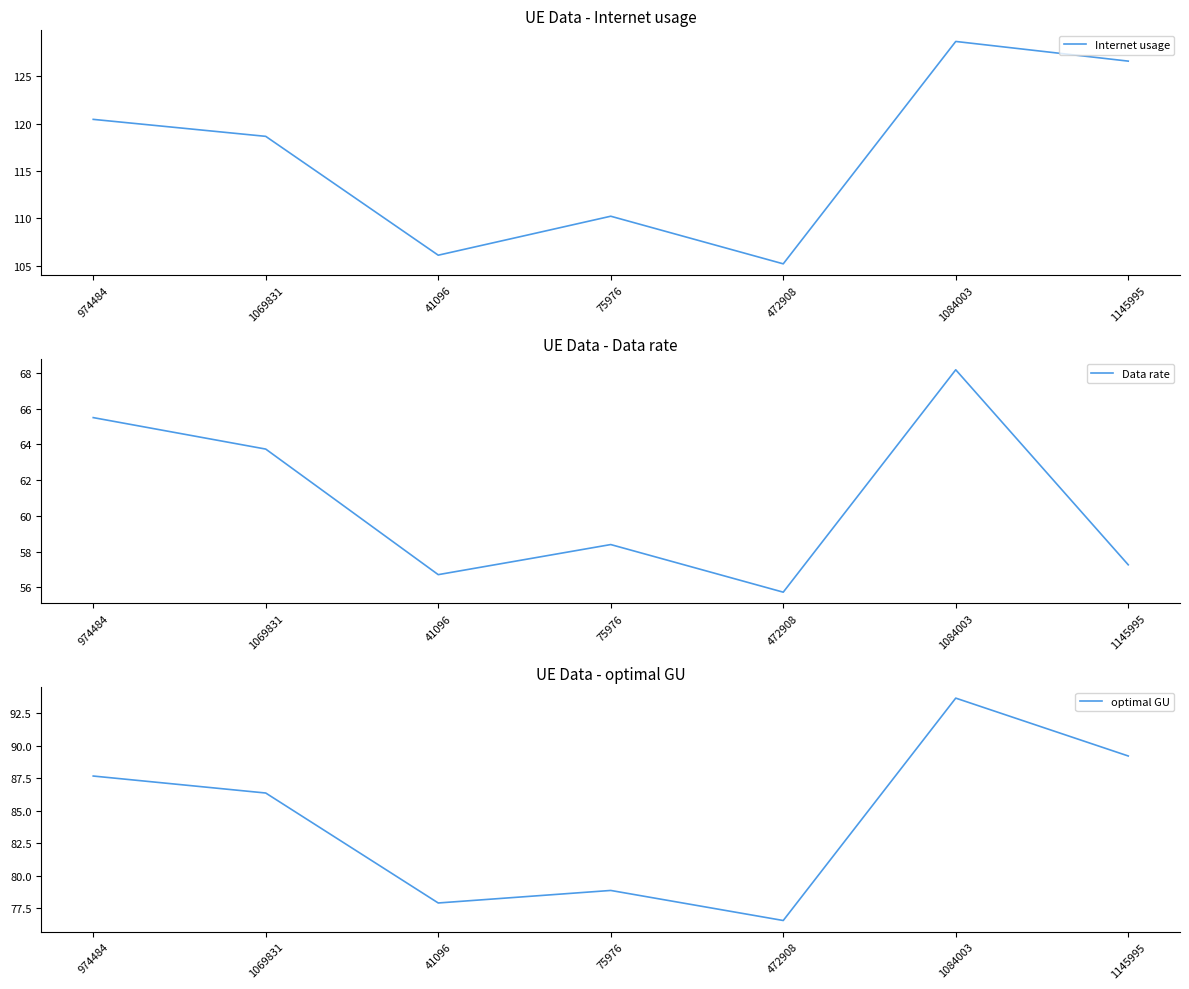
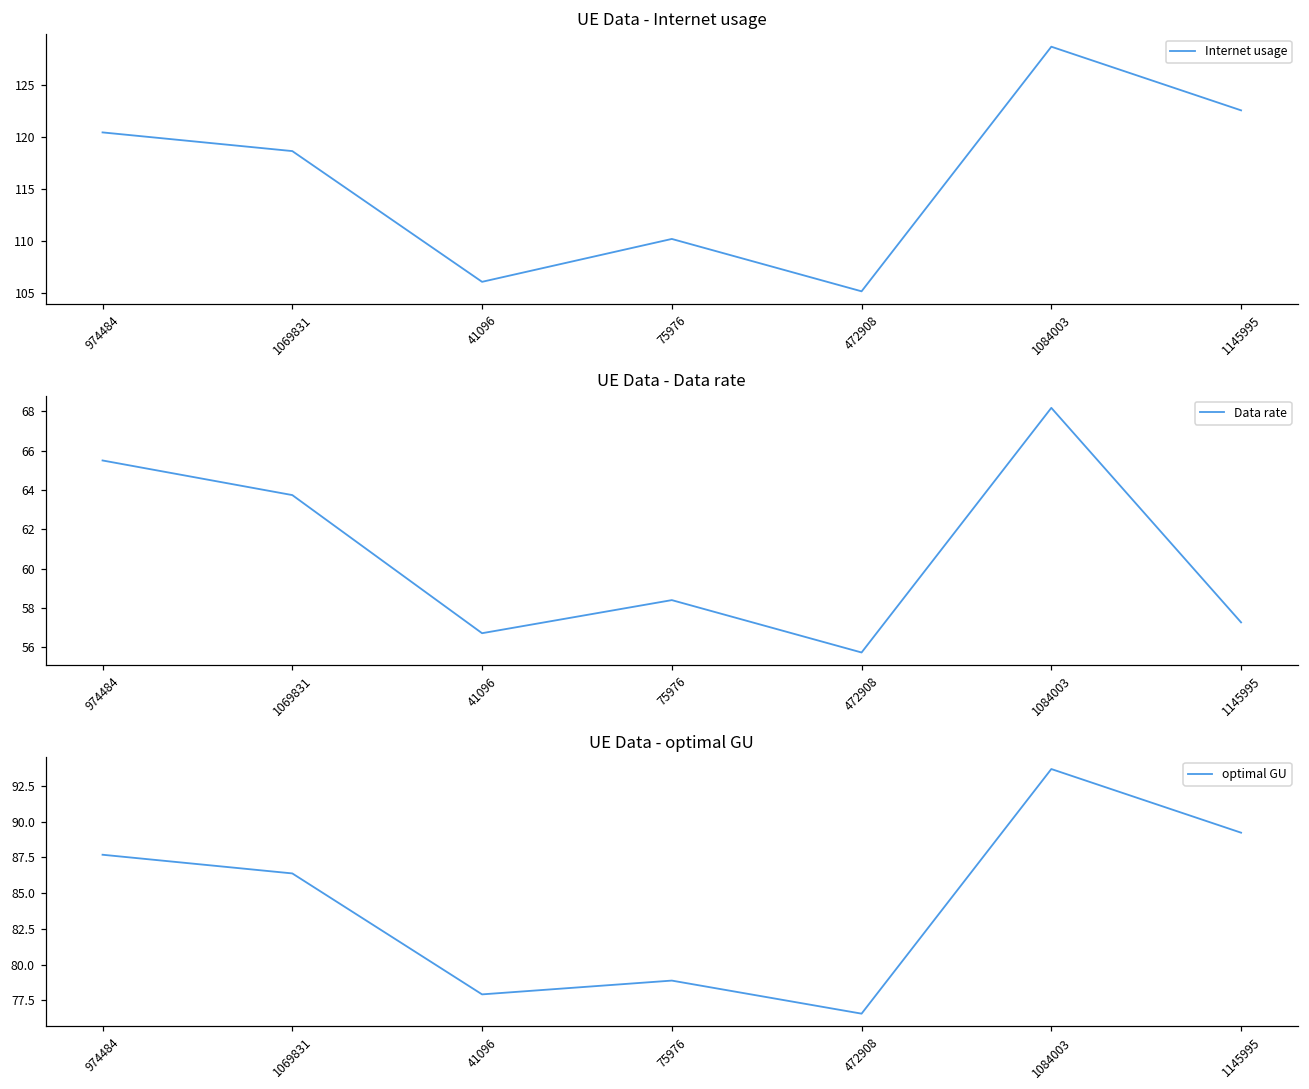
  {
    "UE Data - Internet usage": {
      "974484": 120,
      "1069831": 119,
      "41096": 106,
      "75976": 110,
      "472908": 105,
      "1084003": 129,
-     "1145995": 127
+     "1145995": 123
    },
    "UE Data - Data rate": {
      "974484": 65.5,
      "1069831": 63.7,
      "41096": 56.7,
      "75976": 58.4,
      "472908": 55.7,
      "1084003": 68.2,
      "1145995": 57.3
    },
    "UE Data - optimal GU": {
      "974484": 87.7,
      "1069831": 86.4,
      "41096": 77.9,
      "75976": 78.9,
      "472908": 76.6,
      "1084003": 93.7,
      "1145995": 89.2
    }
  }
